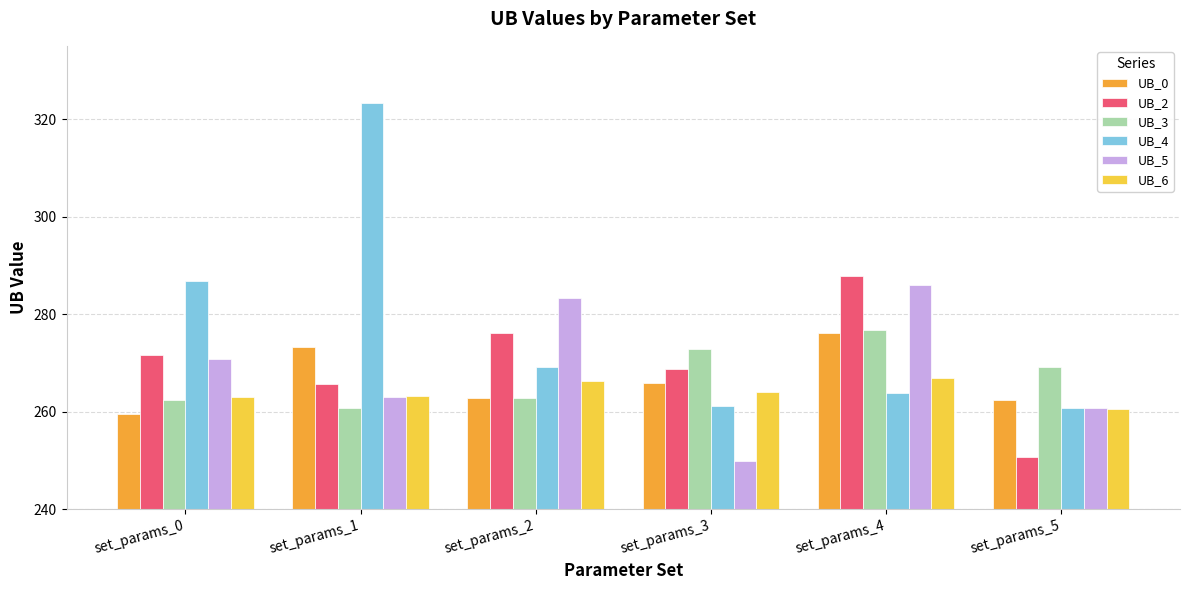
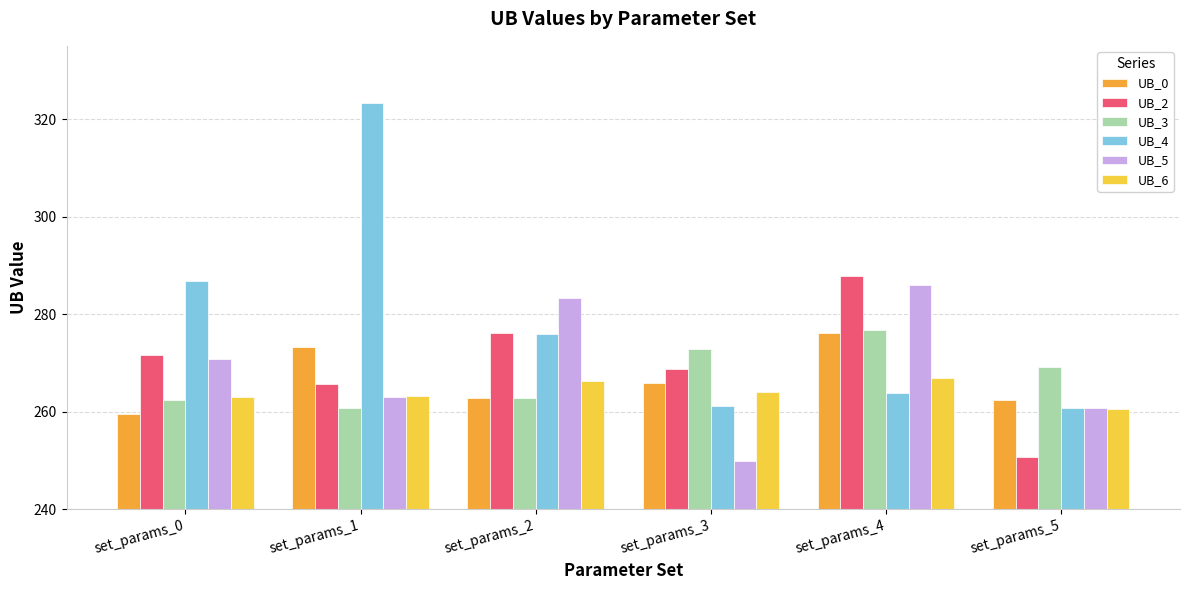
  {
    "UB_2": {
      "set_params_0": 272,
      "set_params_1": 266,
      "set_params_2": 276,
      "set_params_3": 269,
      "set_params_4": 288,
      "set_params_5": 251
    },
    "UB_3": {
      "set_params_0": 262,
      "set_params_1": 261,
      "set_params_2": 263,
      "set_params_3": 273,
      "set_params_4": 277,
      "set_params_5": 269
    },
    "UB_4": {
      "set_params_0": 287,
      "set_params_1": 323,
-     "set_params_2": 269,
+     "set_params_2": 276,
      "set_params_3": 261,
      "set_params_4": 264,
      "set_params_5": 261
    },
    "UB_5": {
      "set_params_0": 271,
      "set_params_1": 263,
      "set_params_2": 283,
      "set_params_3": 250,
      "set_params_4": 286,
      "set_params_5": 261
    }
  }
